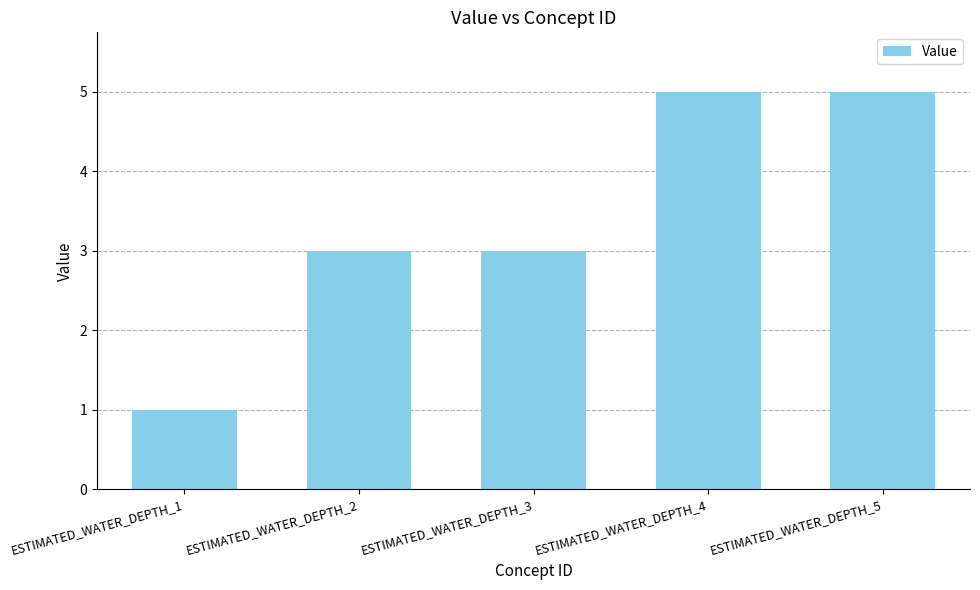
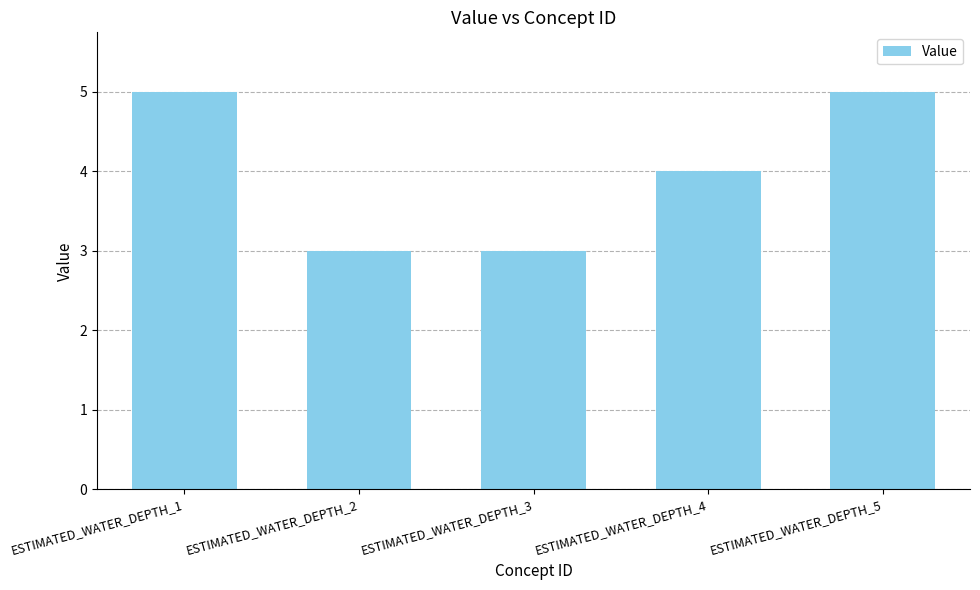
  {
-   "ESTIMATED_WATER_DEPTH_1": 1,
+   "ESTIMATED_WATER_DEPTH_1": 5,
    "ESTIMATED_WATER_DEPTH_2": 3,
    "ESTIMATED_WATER_DEPTH_3": 3,
-   "ESTIMATED_WATER_DEPTH_4": 5,
+   "ESTIMATED_WATER_DEPTH_4": 4,
    "ESTIMATED_WATER_DEPTH_5": 5
  }
